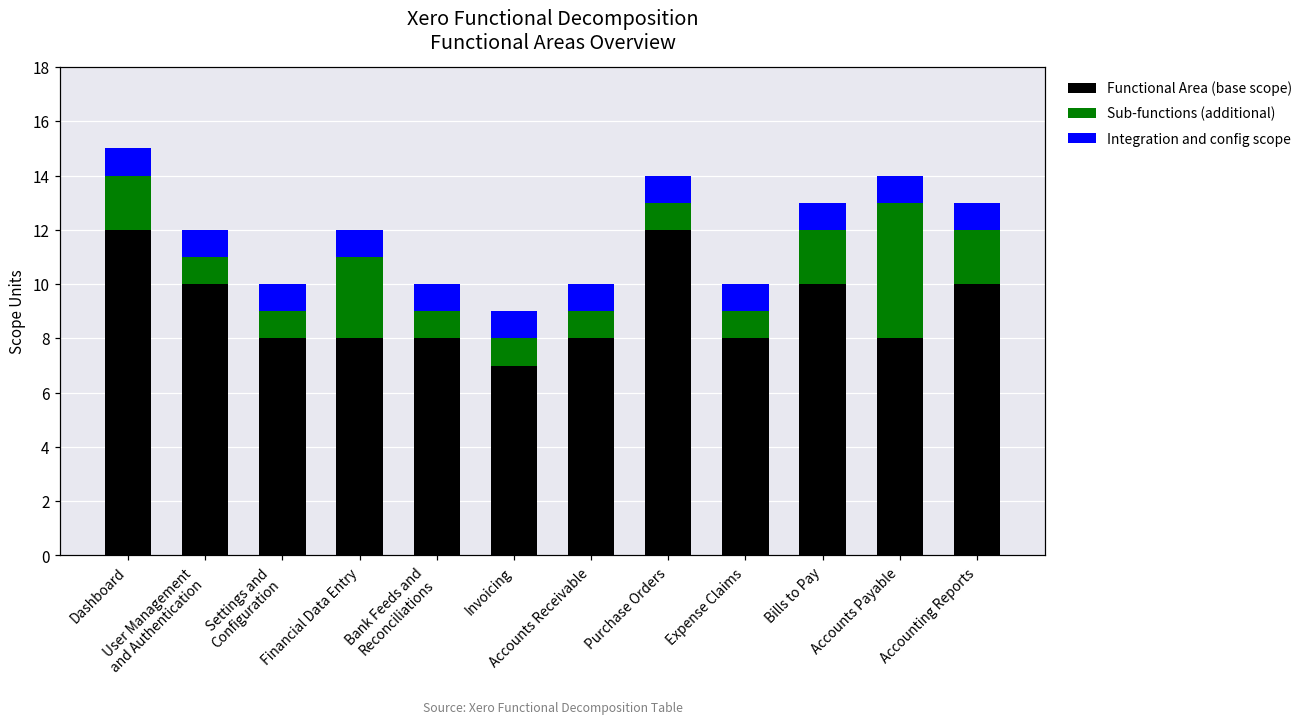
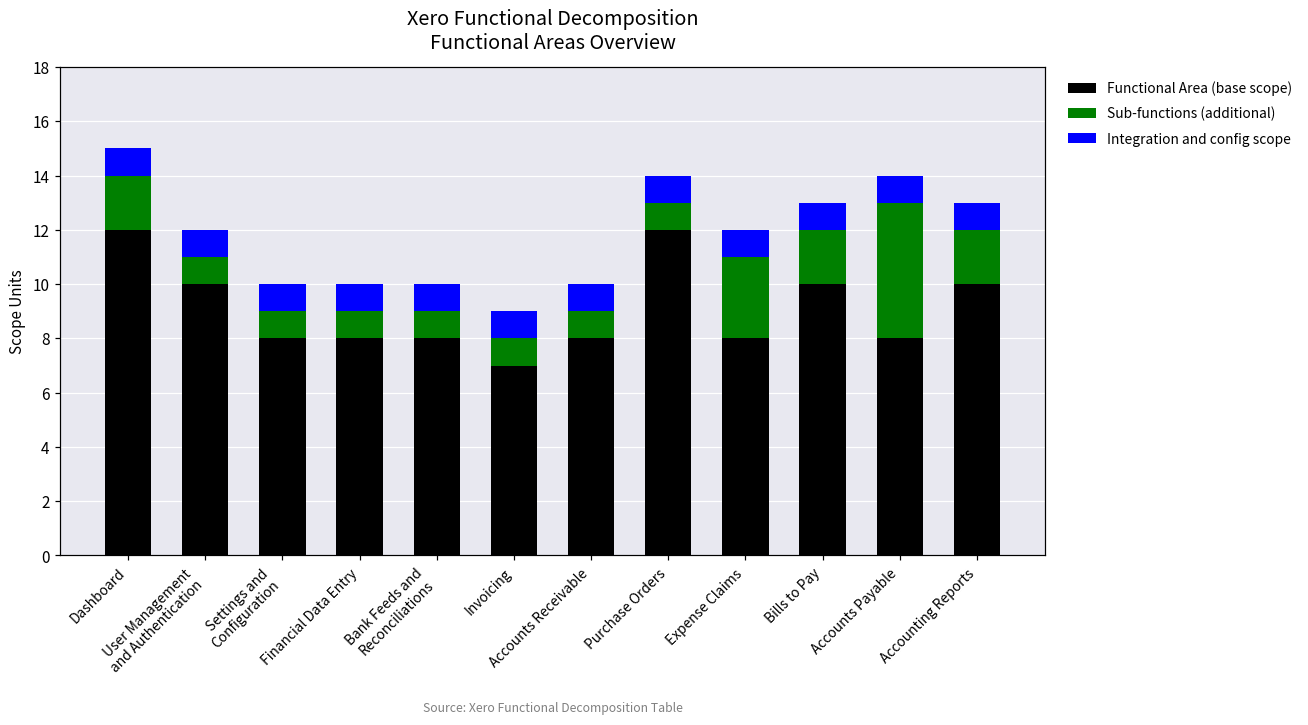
  {
    "Functional Area (base scope)": {
      "Dashboard": 12,
      "User Management and Authentication": 10,
      "Settings and Configuration": 8,
      "Financial Data Entry": 8,
      "Bank Feeds and Reconciliations": 8,
      "Invoicing": 7,
      "Accounts Receivable": 8,
      "Purchase Orders": 12,
      "Expense Claims": 8,
      "Bills to Pay": 10,
      "Accounts Payable": 8,
      "Accounting Reports": 10
    },
    "Sub-functions (additional)": {
      "Dashboard": 2,
      "User Management and Authentication": 1,
      "Settings and Configuration": 1,
-     "Financial Data Entry": 3,
+     "Financial Data Entry": 1,
      "Bank Feeds and Reconciliations": 1,
      "Invoicing": 1,
      "Accounts Receivable": 1,
      "Purchase Orders": 1,
-     "Expense Claims": 1,
+     "Expense Claims": 3,
      "Bills to Pay": 2,
      "Accounts Payable": 5,
      "Accounting Reports": 2
    },
    "Integration and config scope": {
      "Dashboard": 1,
      "User Management and Authentication": 1,
      "Settings and Configuration": 1,
      "Financial Data Entry": 1,
      "Bank Feeds and Reconciliations": 1,
      "Invoicing": 1,
      "Accounts Receivable": 1,
      "Purchase Orders": 1,
      "Expense Claims": 1,
      "Bills to Pay": 1,
      "Accounts Payable": 1,
      "Accounting Reports": 1
    }
  }
